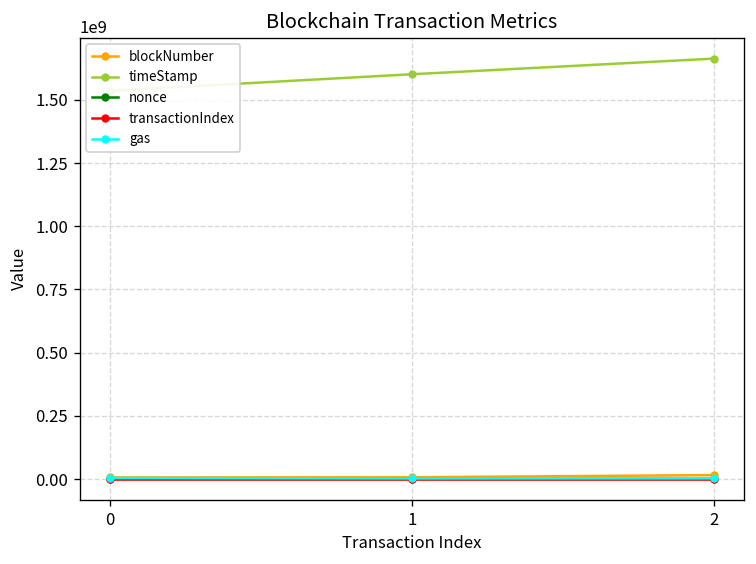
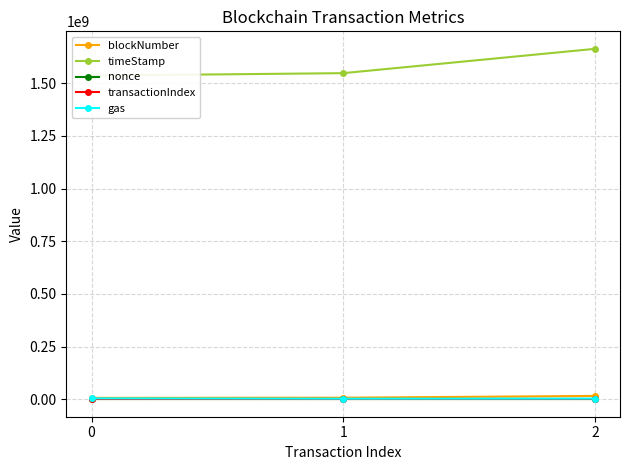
  {
    "blockNumber": {
      "2": 20000000
    },
    "timeStamp": {
-     "1": 1600000000,
+     "1": 1550000000,
      "2": 1660000000
    }
  }
